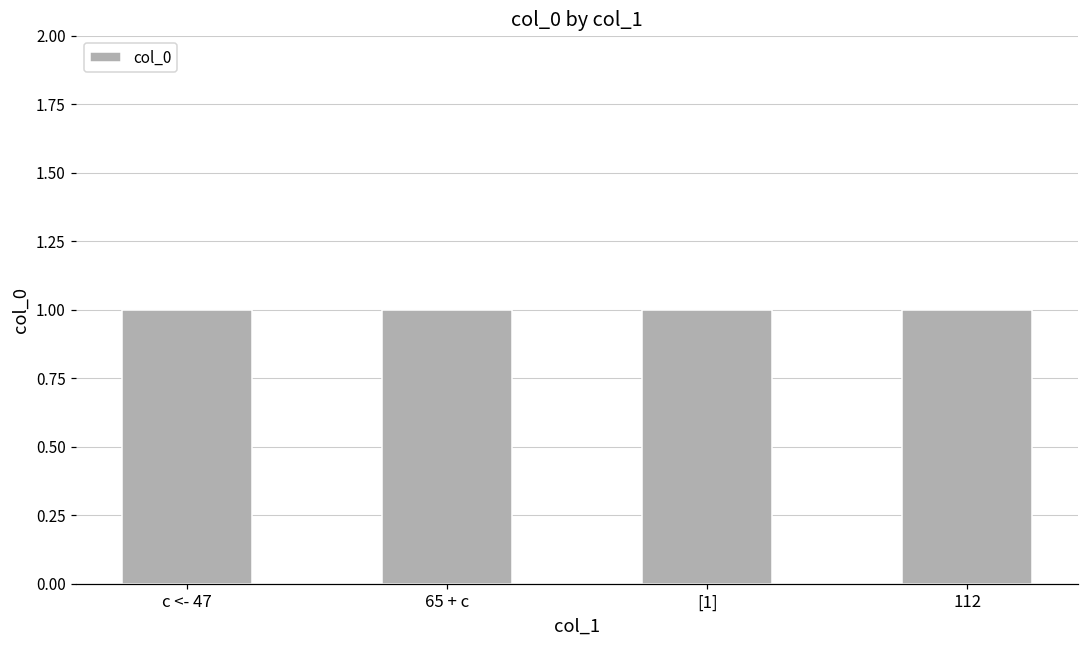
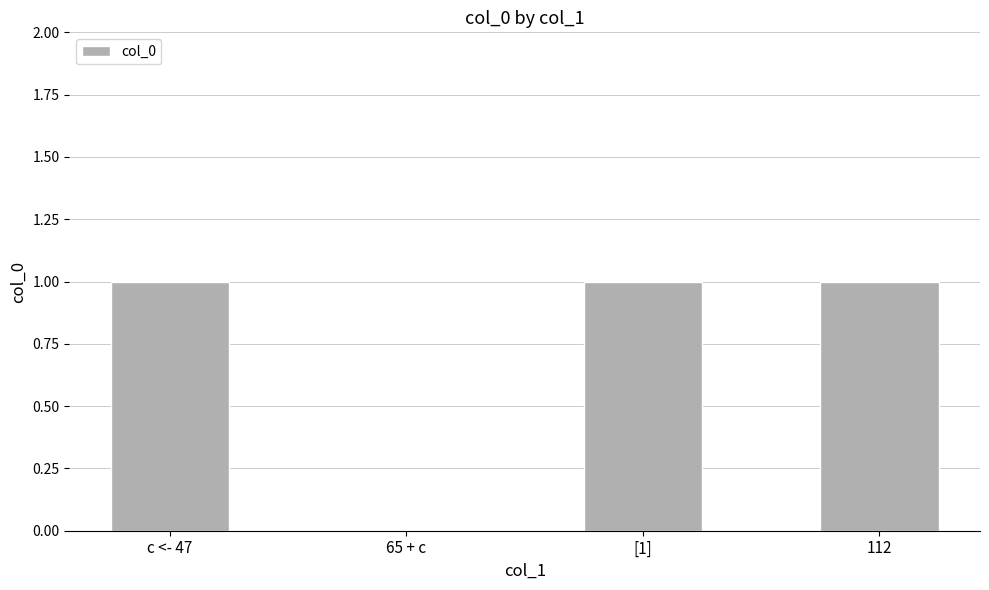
  {
    "c <- 47": 1,
-   "65 + c": 1,
+   "65 + c": 0,
    "[1]": 1,
    "112": 1
  }
